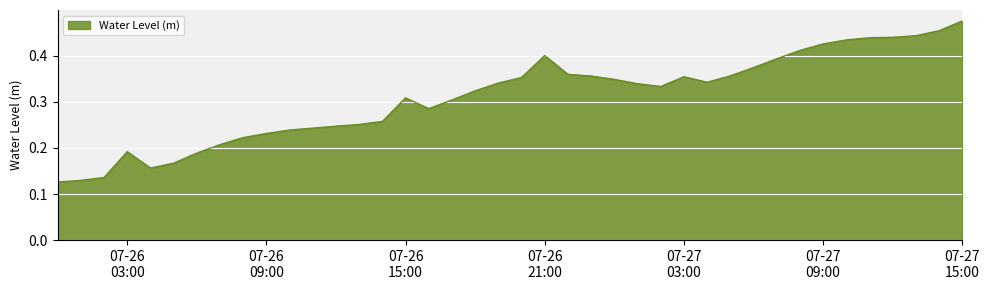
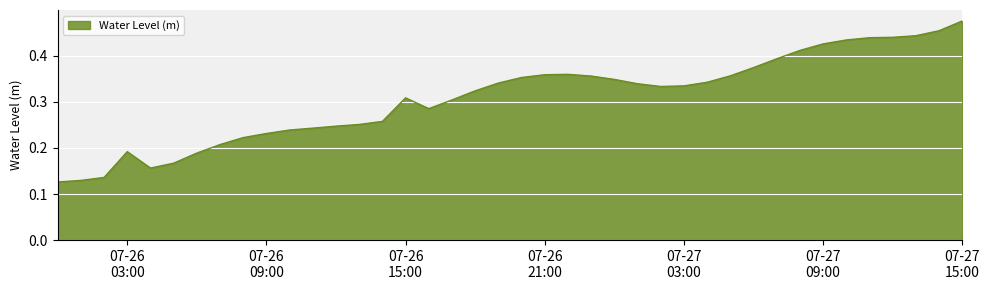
  {
    "07-26 03:00": 0.19,
    "07-26 09:00": 0.23,
    "07-26 15:00": 0.31,
-   "07-26 21:00": 0.40,
-   "07-27 03:00": 0.35,
+   "07-26 21:00": 0.36,
+   "07-27 03:00": 0.33,
    "07-27 09:00": 0.43,
    "07-27 15:00": 0.48
  }
